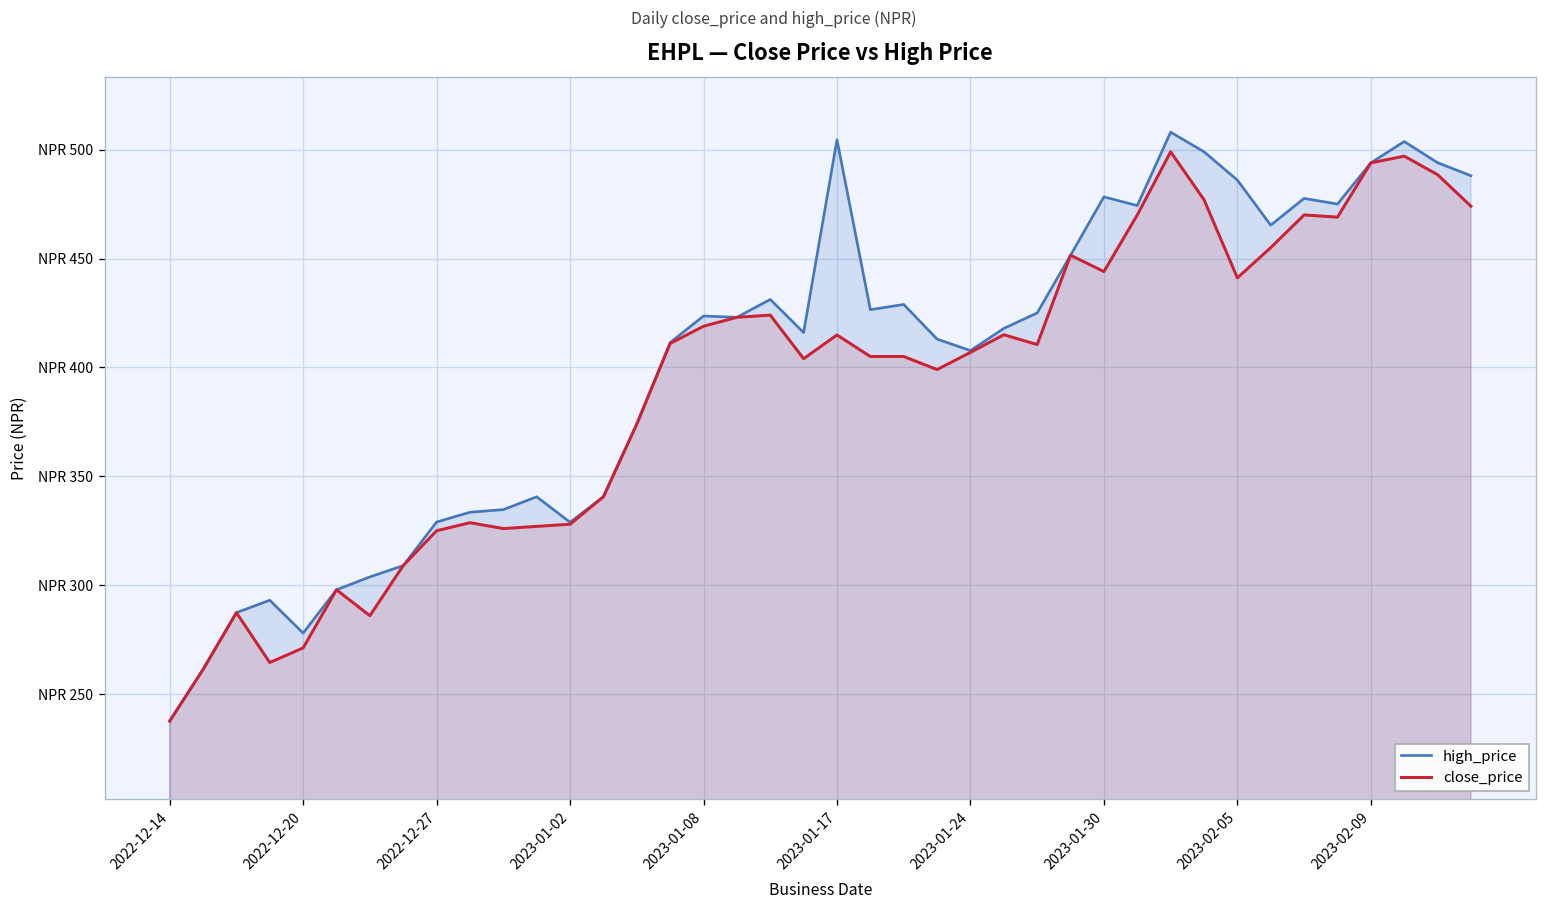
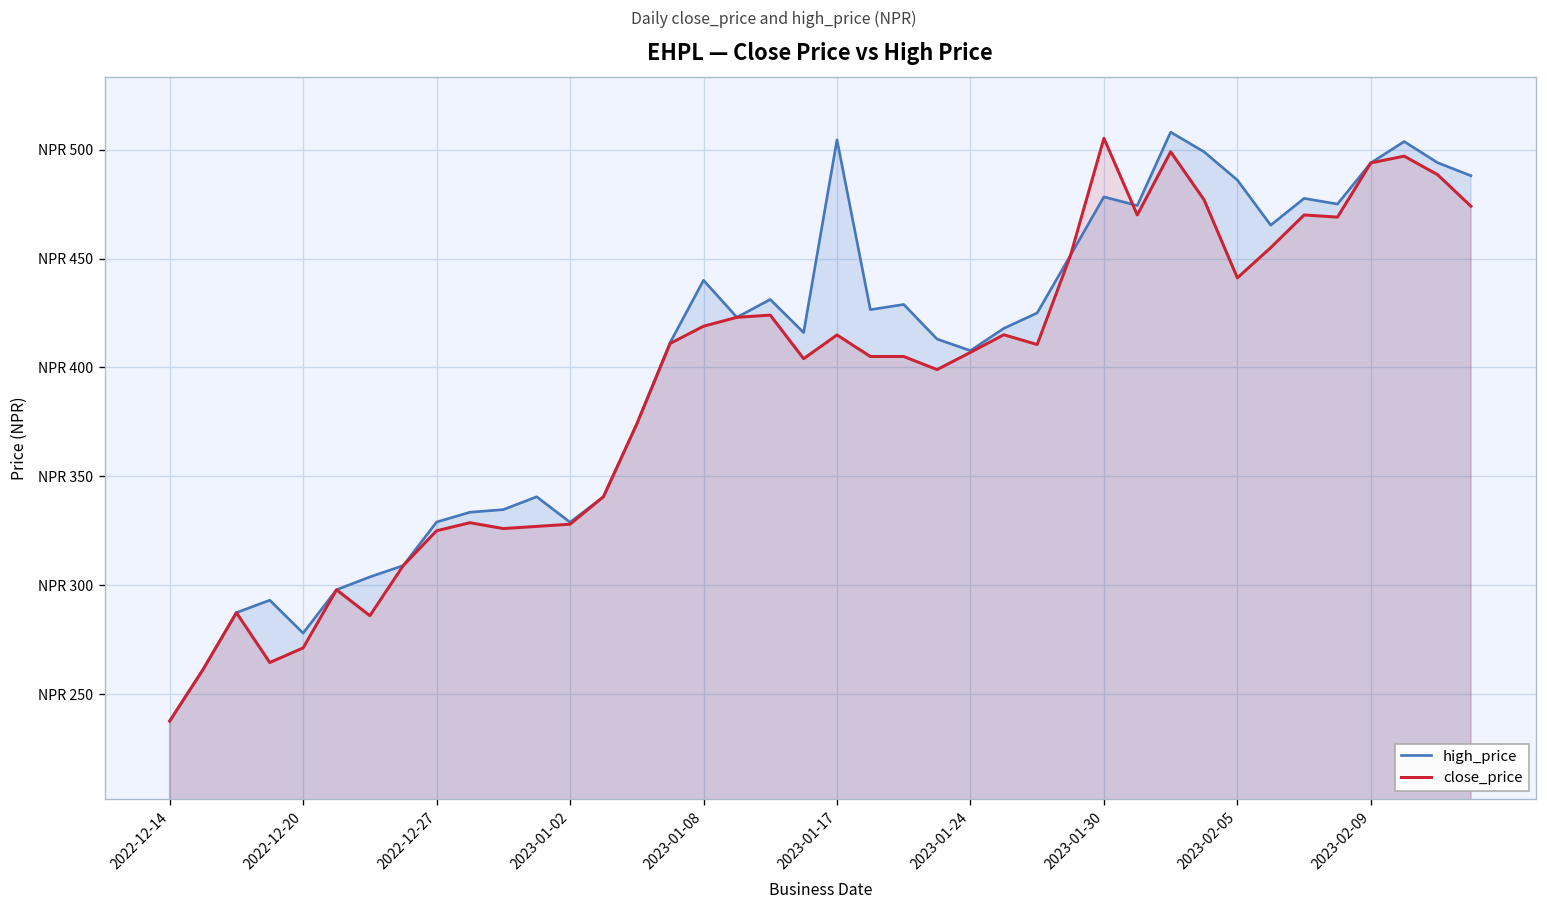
  {
    "high_price": {
      "2022-12-20": "NPR 278",
      "2022-12-27": "NPR 329",
-     "2023-01-08": "NPR 424",
+     "2023-01-08": "NPR 440",
      "2023-01-17": "NPR 505",
      "2023-01-30": "NPR 478",
      "2023-02-05": "NPR 486"
    },
    "close_price": {
      "2022-12-20": "NPR 271",
      "2022-12-27": "NPR 325",
      "2023-01-08": "NPR 419",
      "2023-01-17": "NPR 415",
-     "2023-01-30": "NPR 444",
+     "2023-01-30": "NPR 505",
      "2023-02-05": "NPR 441"
    }
  }
